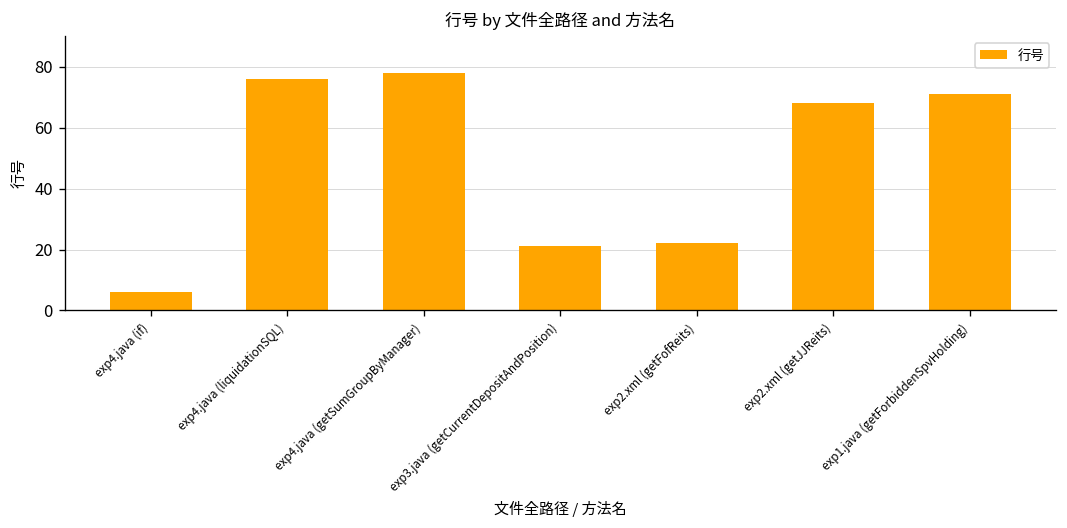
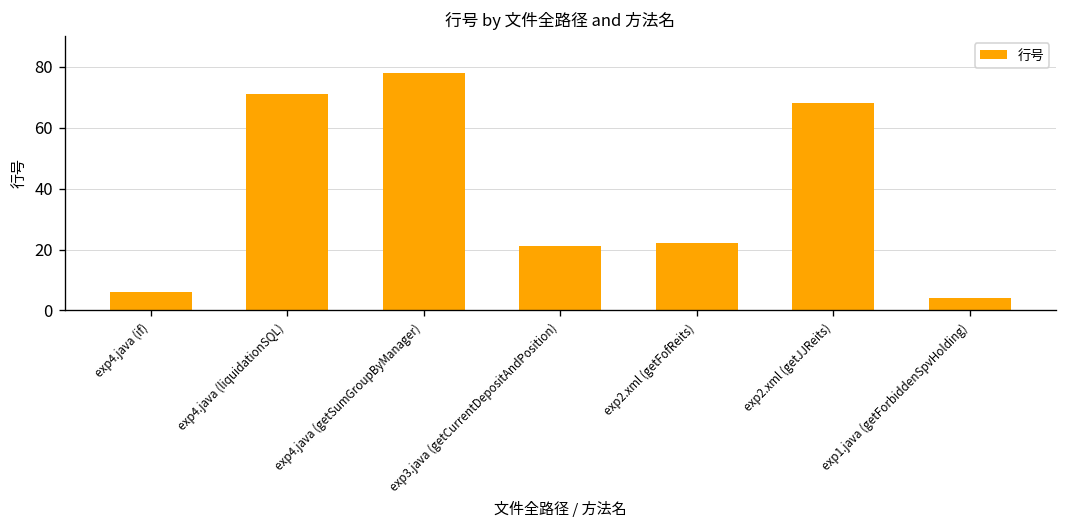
  {
    "exp4.java (if)": 6,
-   "exp4.java (liquidationSQL)": 76,
+   "exp4.java (liquidationSQL)": 71,
    "exp4.java (getSumGroupByManager)": 78,
    "exp3.java (getCurrentDepositAndPosition)": 21,
    "exp2.xml (getFofReits)": 22,
    "exp2.xml (getJJReits)": 68,
-   "exp1.java (getForbiddenSpvHolding)": 71
+   "exp1.java (getForbiddenSpvHolding)": 4
  }
